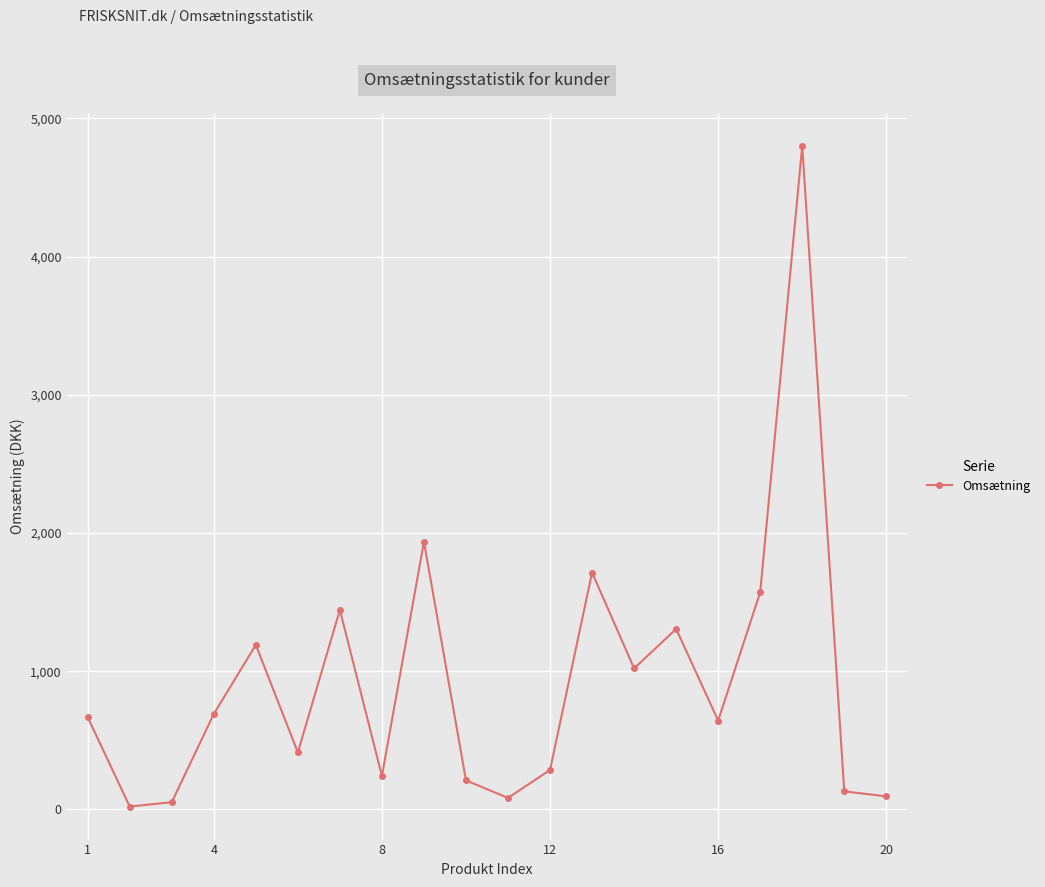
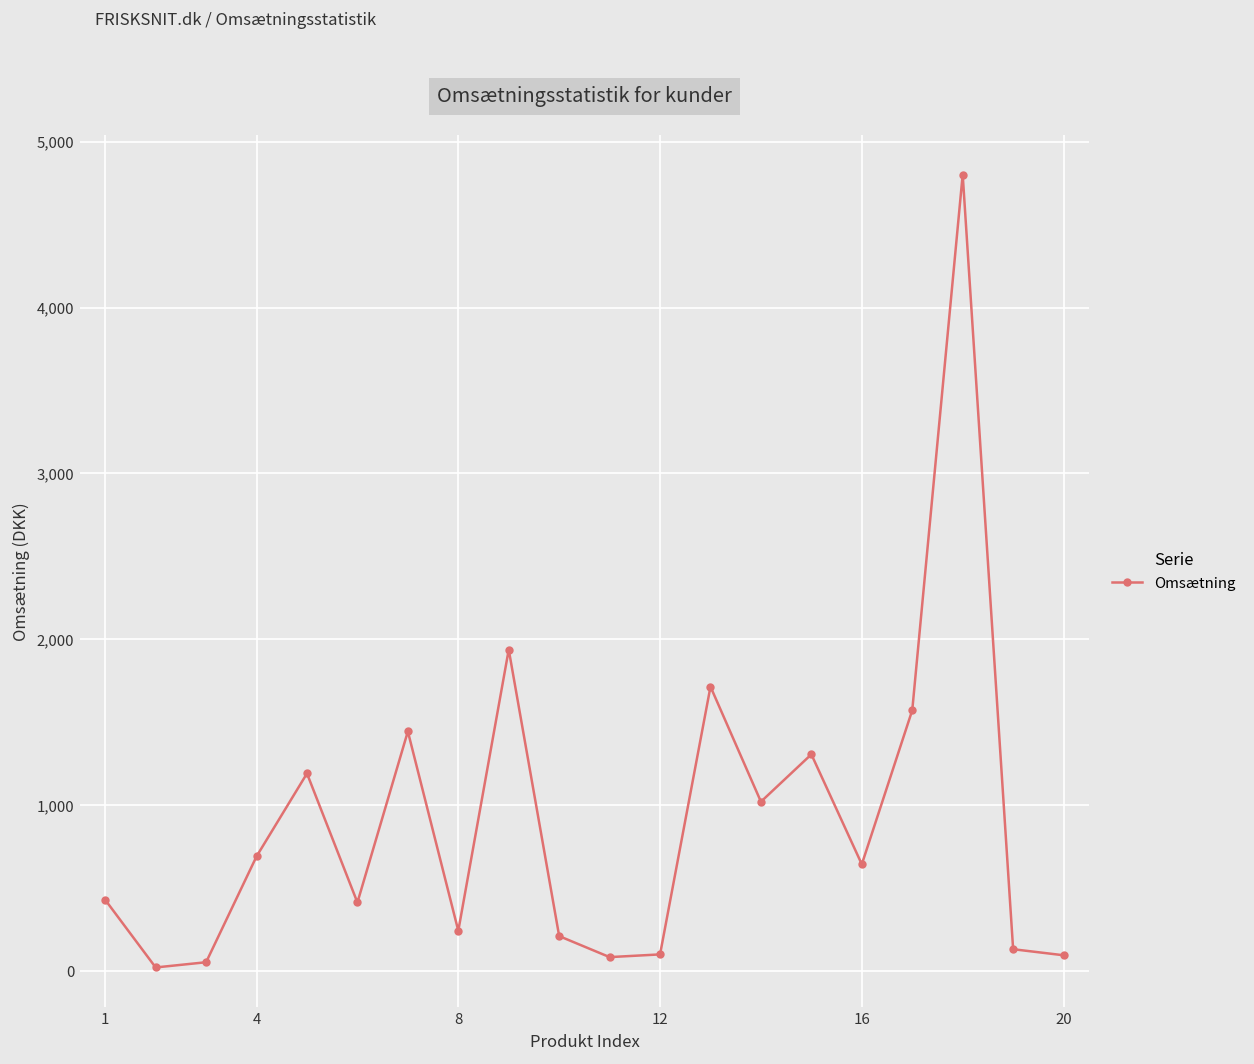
  {
-   "1": 670,
+   "1": 430,
    "4": 690,
    "8": 240,
-   "12": 290,
+   "12": 100,
    "16": 640,
    "20": 90
  }
